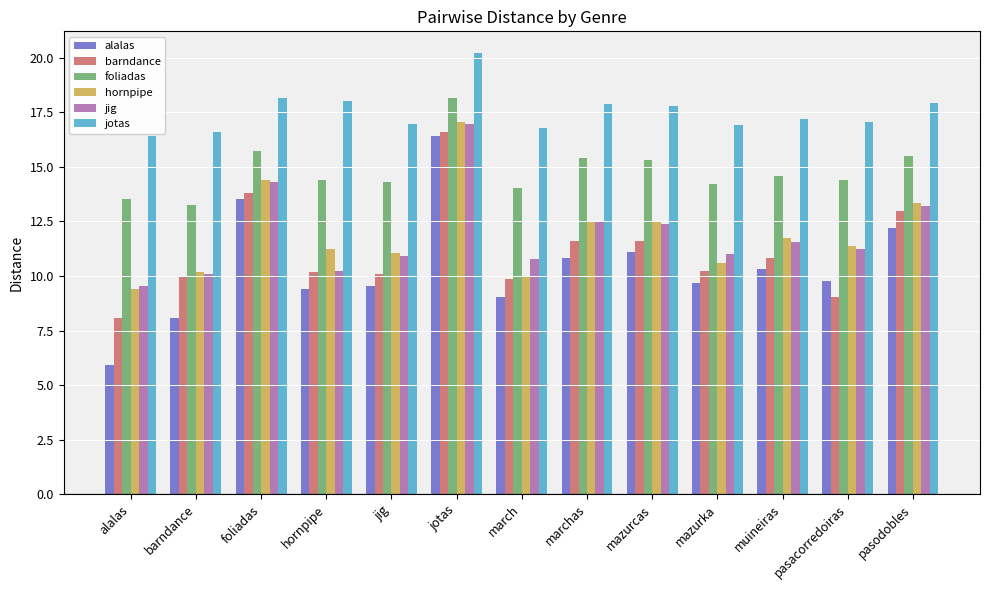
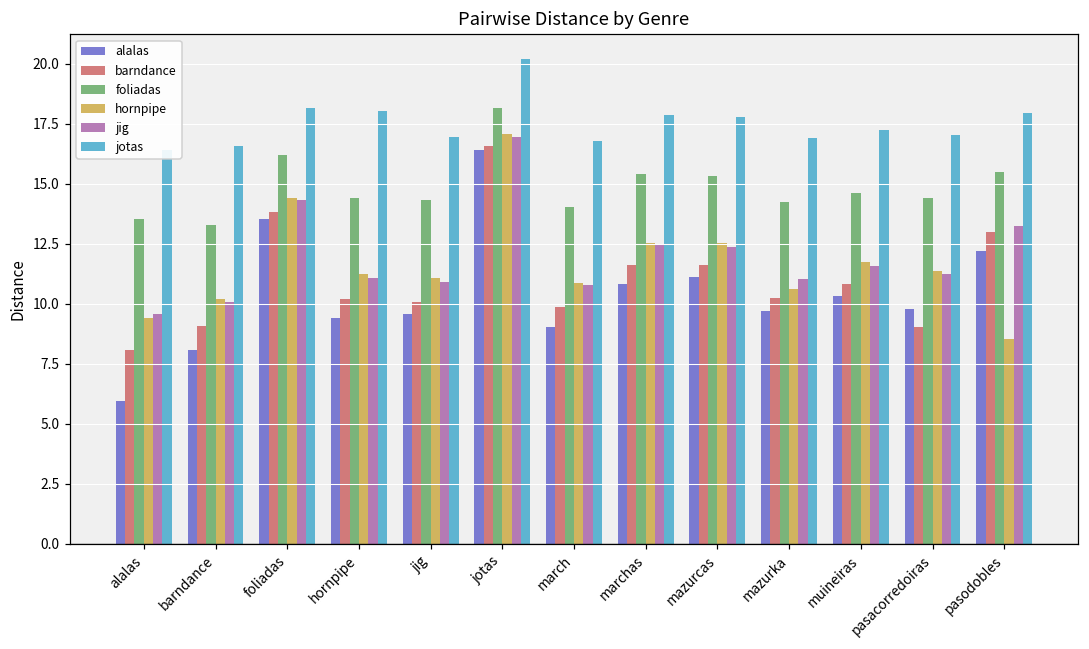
  {
    "alalas": {
      "alalas": 5.9,
      "barndance": 8.1,
      "foliadas": 13.5,
      "hornpipe": 9.4,
      "jig": 9.6,
      "jotas": 16.4,
      "march": 9.0,
      "marchas": 10.8,
      "mazurcas": 11.1,
      "mazurka": 9.7,
      "muineiras": 10.3,
      "pasacorredoiras": 9.8,
      "pasodobles": 12.2
    },
    "barndance": {
      "alalas": 8.1,
-     "barndance": 10.0,
+     "barndance": 9.1,
      "foliadas": 13.8,
      "hornpipe": 10.2,
      "jig": 10.1,
      "jotas": 16.6,
      "march": 9.8,
      "marchas": 11.6,
      "mazurcas": 11.6,
      "mazurka": 10.2,
      "muineiras": 10.8,
      "pasacorredoiras": 9.0,
      "pasodobles": 13.0
    },
    "foliadas": {
      "alalas": 13.5,
      "barndance": 13.3,
-     "foliadas": 15.7,
+     "foliadas": 16.2,
      "hornpipe": 14.4,
      "jig": 14.3,
      "jotas": 18.2,
      "march": 14.0,
      "marchas": 15.4,
      "mazurcas": 15.3,
      "mazurka": 14.2,
      "muineiras": 14.6,
      "pasacorredoiras": 14.4,
      "pasodobles": 15.5
    },
    "hornpipe": {
      "alalas": 9.4,
      "barndance": 10.2,
      "foliadas": 14.4,
      "hornpipe": 11.2,
      "jig": 11.1,
      "jotas": 17.1,
-     "march": 9.9,
+     "march": 10.9,
      "marchas": 12.5,
      "mazurcas": 12.5,
      "mazurka": 10.6,
      "muineiras": 11.7,
      "pasacorredoiras": 11.4,
-     "pasodobles": 13.4
+     "pasodobles": 8.5
    },
    "jig": {
      "alalas": 9.6,
      "barndance": 10.1,
      "foliadas": 14.3,
-     "hornpipe": 10.2,
+     "hornpipe": 11.1,
      "jig": 10.9,
      "jotas": 17.0,
      "march": 10.8,
      "marchas": 12.5,
      "mazurcas": 12.4,
      "mazurka": 11.0,
      "muineiras": 11.6,
      "pasacorredoiras": 11.2,
      "pasodobles": 13.2
    },
    "jotas": {
      "alalas": 16.4,
      "barndance": 16.6,
      "foliadas": 18.2,
      "hornpipe": 18.0,
      "jig": 17.0,
      "jotas": 20.2,
      "march": 16.8,
      "marchas": 17.9,
      "mazurcas": 17.8,
      "mazurka": 16.9,
      "muineiras": 17.2,
      "pasacorredoiras": 17.0,
      "pasodobles": 17.9
    }
  }
